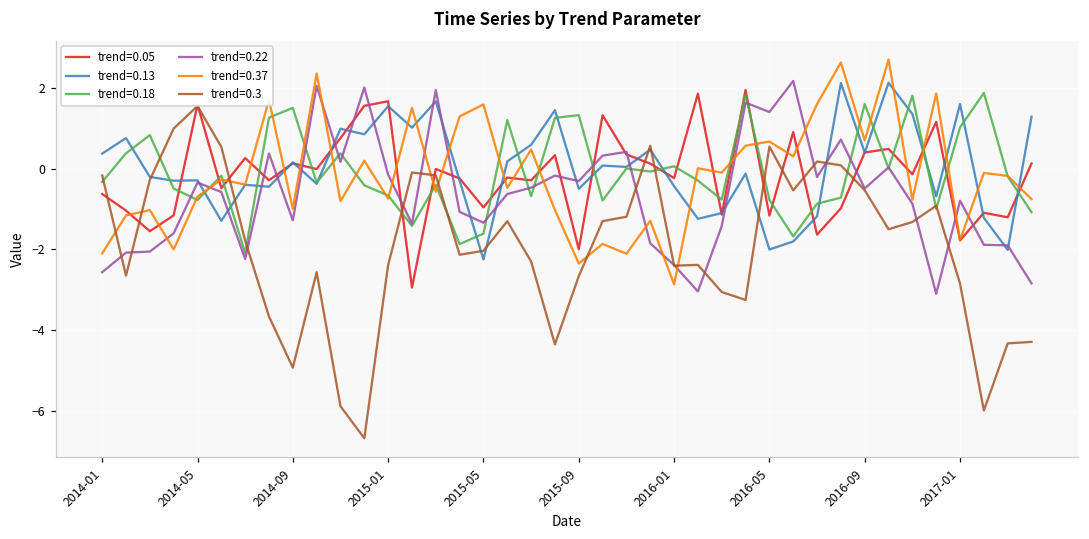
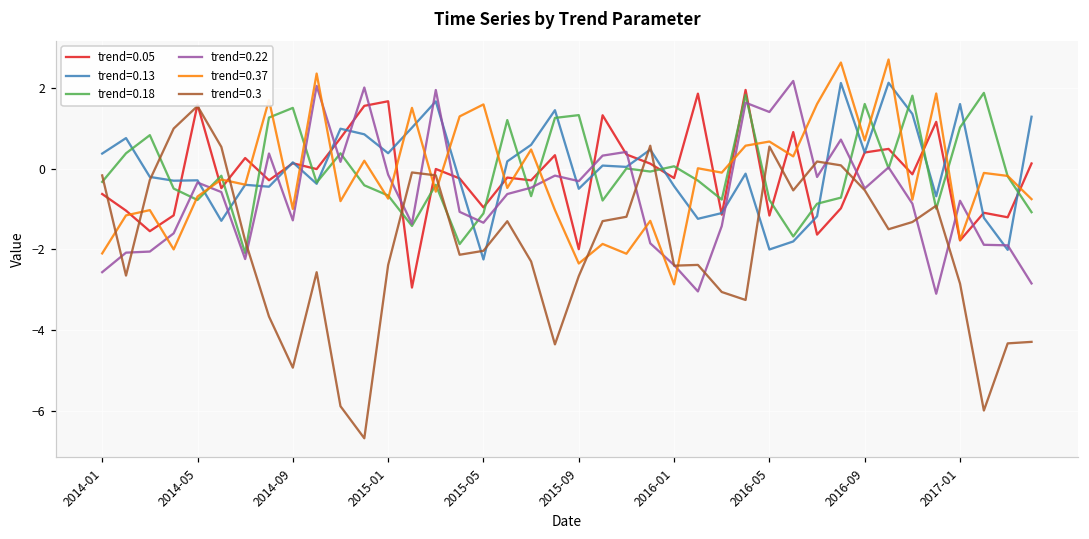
  {
    "trend=0.05": {
      "2014-01": -0.6,
      "2015-01": 1.7,
      "2015-05": -1.0,
      "2015-09": -2.0,
      "2016-01": -0.2,
      "2016-05": -1.2
    },
    "trend=0.13": {
      "2014-01": 0.4,
-     "2015-01": 1.5,
+     "2015-01": 0.4,
      "2015-05": -2.3,
      "2015-09": -0.5,
      "2016-01": -0.4,
      "2016-05": -2.0,
      "2017-01": 1.6
    },
    "trend=0.18": {
      "2014-01": -0.3,
      "2014-05": -0.8,
      "2014-09": 1.5,
      "2015-01": -0.7,
-     "2015-05": -1.6,
+     "2015-05": -1.1,
      "2015-09": 1.3,
      "2016-01": 0.1,
      "2016-05": -0.8,
      "2016-09": 1.6,
      "2017-01": 1.0
    },
    "trend=0.22": {
      "2014-01": -2.6,
      "2014-09": -1.3,
      "2015-01": -0.2,
      "2015-05": -1.3,
      "2015-09": -0.3,
      "2016-05": 1.4,
      "2017-01": -0.8
    },
    "trend=0.37": {
      "2014-01": -2.1,
      "2014-05": -0.7,
      "2014-09": -1.0,
      "2015-01": -0.7,
      "2015-05": 1.6,
      "2015-09": -2.4,
      "2016-01": -2.9,
      "2016-05": 0.7,
      "2016-09": 0.7
    },
    "trend=0.3": {
      "2014-01": -0.2,
      "2014-09": -4.9,
      "2015-01": -2.4,
      "2015-05": -2.0,
      "2015-09": -2.7,
      "2016-05": 0.5,
      "2017-01": -2.8
    }
  }
